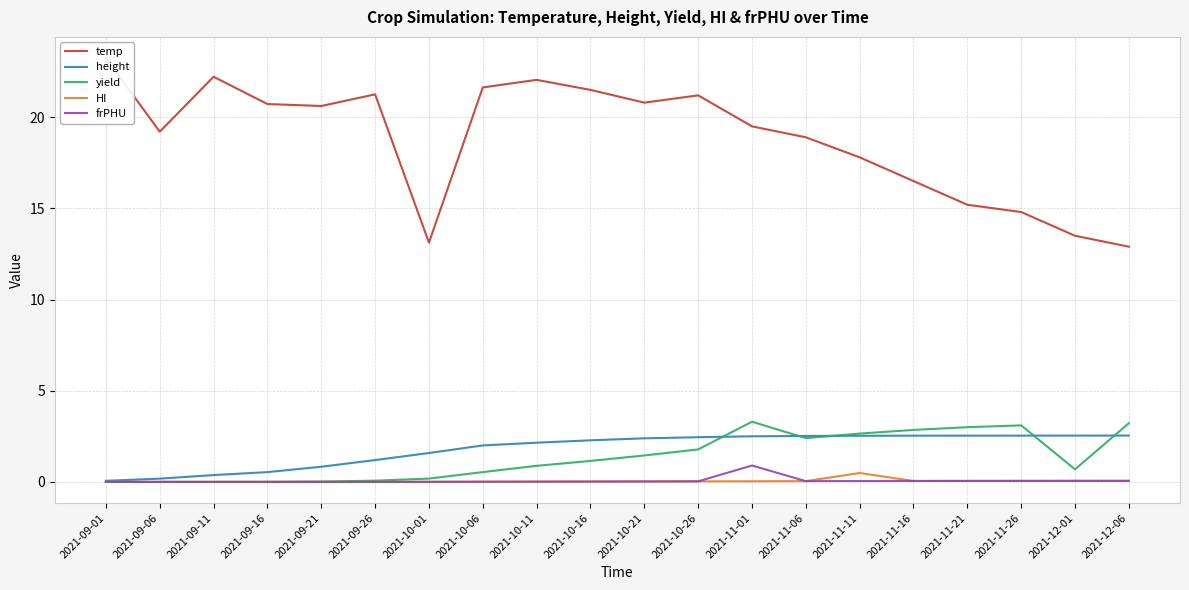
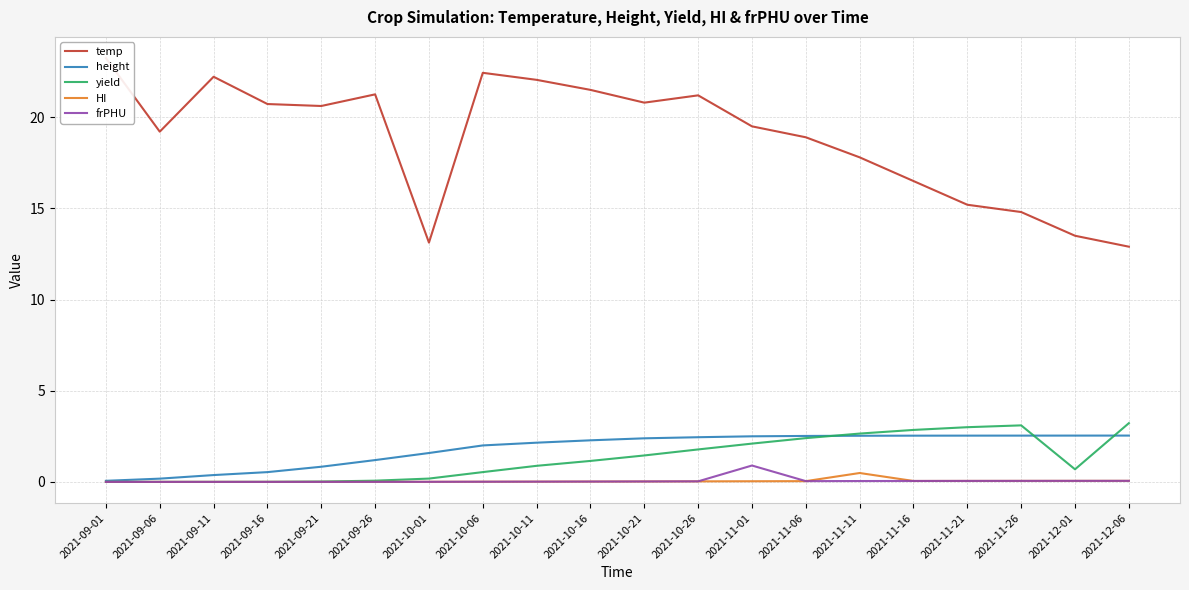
  {
    "temp": {
      "2021-09-06": 19.2,
      "2021-09-11": 22.2,
      "2021-09-16": 20.7,
      "2021-09-21": 20.6,
      "2021-09-26": 21.3,
      "2021-10-01": 13.1,
-     "2021-10-06": 21.6,
+     "2021-10-06": 22.4,
      "2021-10-11": 22.1,
      "2021-10-16": 21.5,
      "2021-10-21": 20.8,
      "2021-10-26": 21.2,
      "2021-11-01": 19.5,
      "2021-11-06": 18.9,
      "2021-11-11": 17.8,
      "2021-11-16": 16.5,
      "2021-11-21": 15.2,
      "2021-11-26": 14.8,
      "2021-12-01": 13.5,
      "2021-12-06": 12.9
    },
    "height": {
      "2021-09-06": 0.2,
      "2021-09-11": 0.4,
      "2021-09-16": 0.5,
      "2021-09-21": 0.8,
      "2021-09-26": 1.2,
      "2021-10-01": 1.6,
      "2021-10-06": 2.0,
      "2021-10-11": 2.2,
      "2021-10-16": 2.3,
      "2021-10-21": 2.4,
      "2021-10-26": 2.5,
      "2021-11-01": 2.5,
      "2021-11-16": 2.5,
      "2021-11-21": 2.5,
      "2021-11-26": 2.5,
      "2021-12-01": 2.5,
      "2021-12-06": 2.5
    },
    "yield": {
      "2021-10-01": 0.2,
      "2021-10-06": 0.5,
      "2021-10-11": 0.9,
      "2021-10-16": 1.2,
      "2021-10-21": 1.5,
      "2021-10-26": 1.8,
-     "2021-11-01": 3.3,
+     "2021-11-01": 2.1,
      "2021-11-16": 2.9,
      "2021-11-21": 3.0,
      "2021-11-26": 3.1,
      "2021-12-01": 0.7,
      "2021-12-06": 3.2
    },
    "HI": {
      "2021-11-01": 0.0,
      "2021-11-11": 0.5
    },
    "frPHU": {
      "2021-11-01": 0.9,
      "2021-11-11": 0.0
    }
  }
